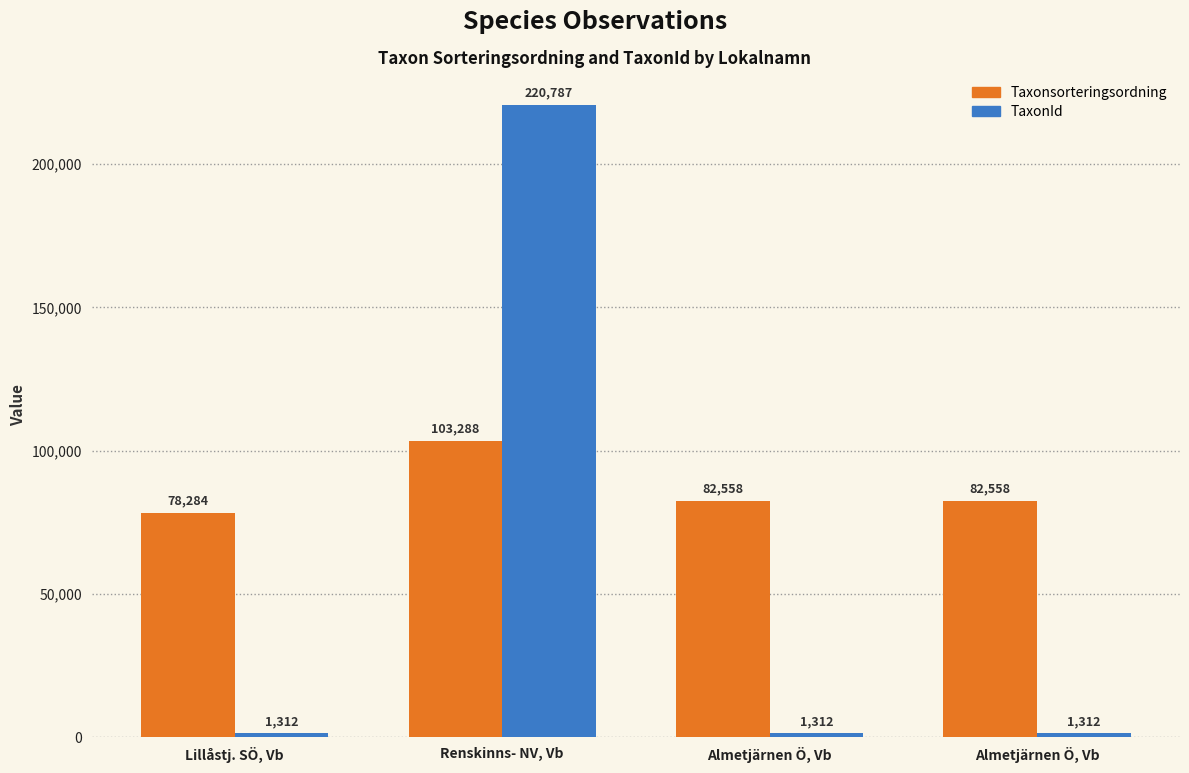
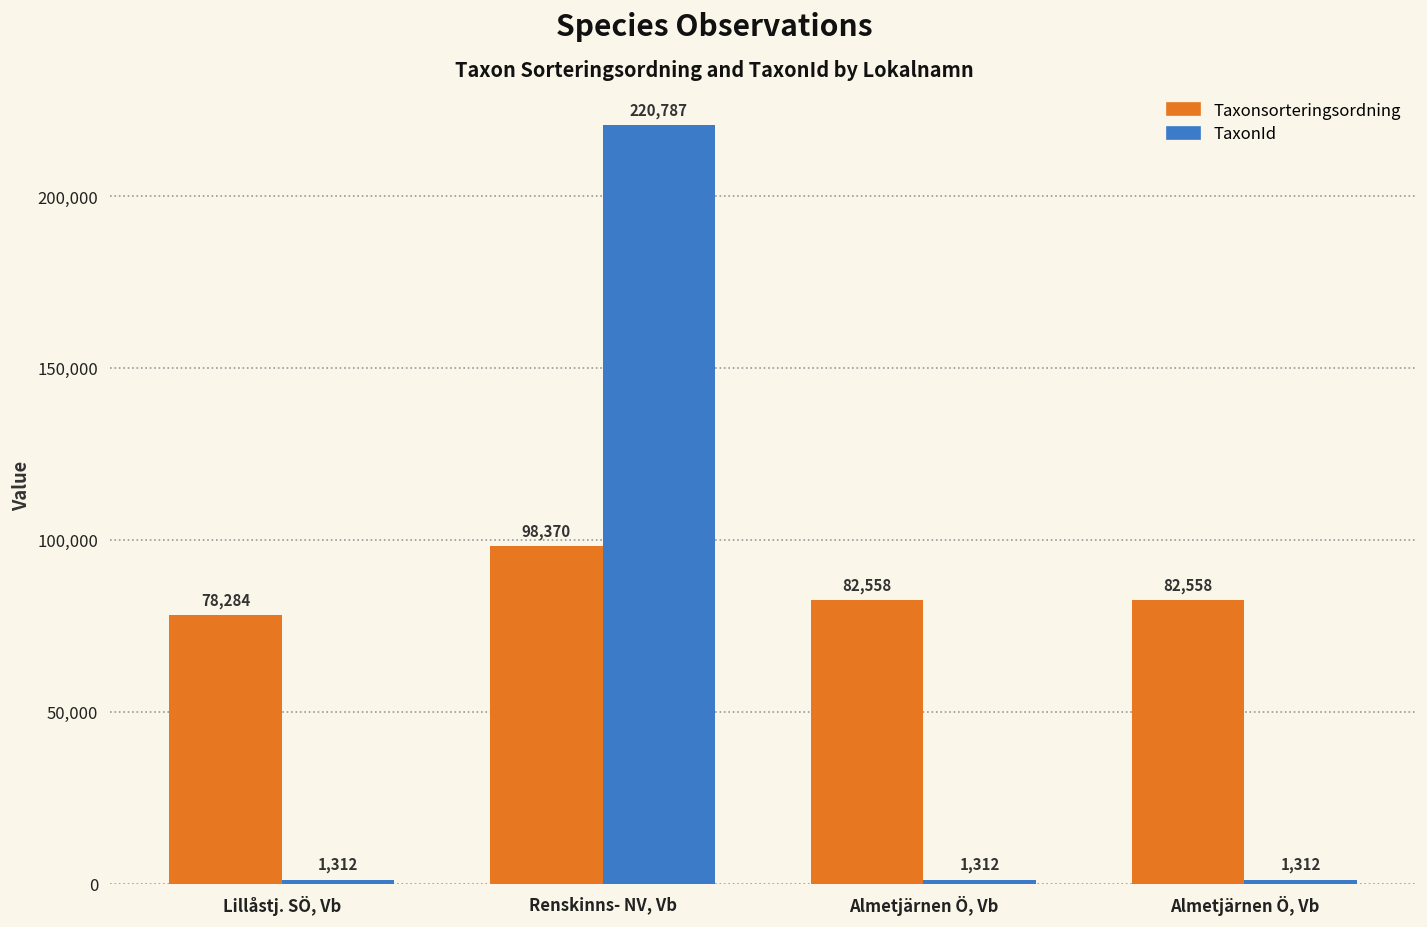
  {
    "Taxonsorteringsordning": {
      "Lillåstj. SÖ, Vb": "78,284",
-     "Renskinns- NV, Vb": "103,288"
+     "Renskinns- NV, Vb": "98,370"
    },
    "TaxonId": {
      "Lillåstj. SÖ, Vb": "1,312",
      "Renskinns- NV, Vb": "220,787"
    }
  }
